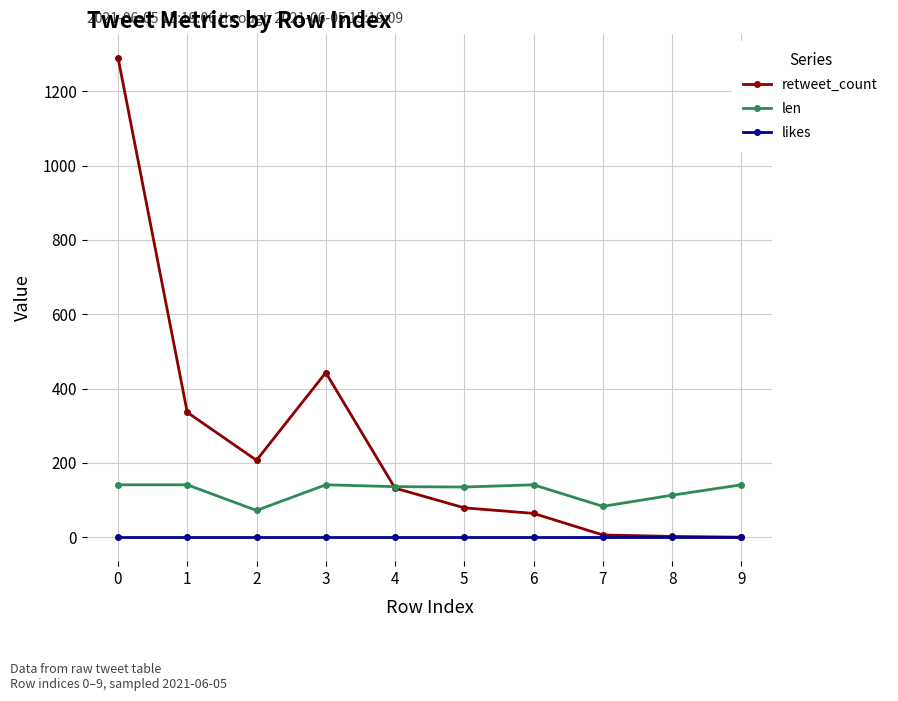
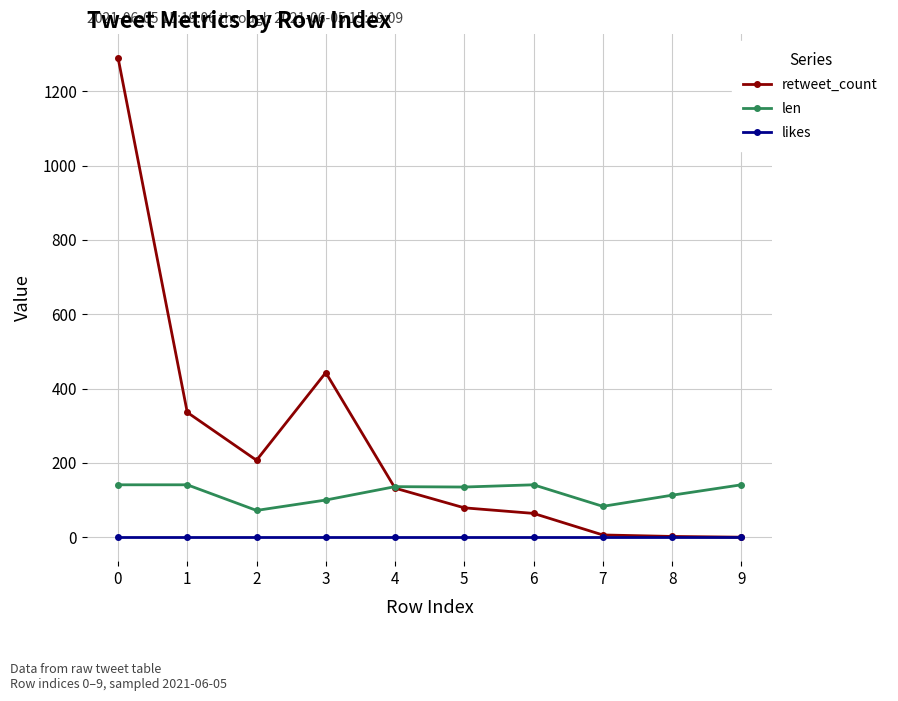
  {
    "retweet_count": {
      "0": 1290,
      "1": 340,
      "2": 210,
      "3": 440,
      "5": 80,
      "6": 60
    },
    "len": {
      "0": 140,
      "1": 140,
      "2": 70,
-     "3": 140,
+     "3": 100,
      "5": 140,
      "6": 140,
      "7": 80,
      "8": 110,
      "9": 140
    },
    "likes": {
      "0": 0,
      "1": 0,
      "2": 0,
      "3": 0,
      "4": 0,
      "5": 0,
      "6": 0
    }
  }
